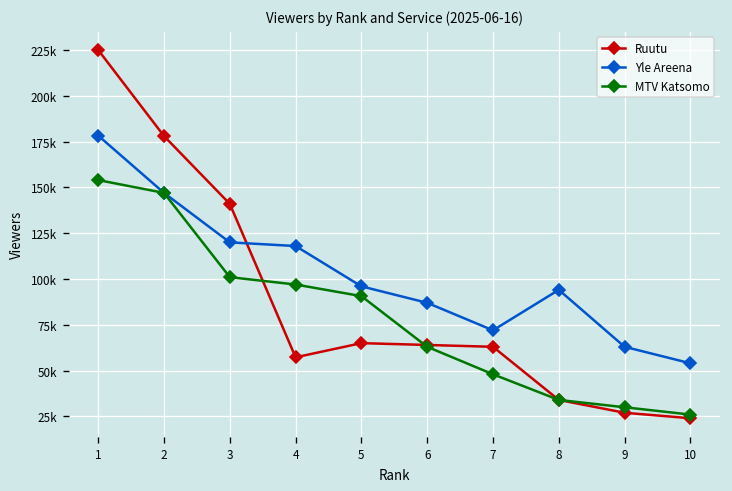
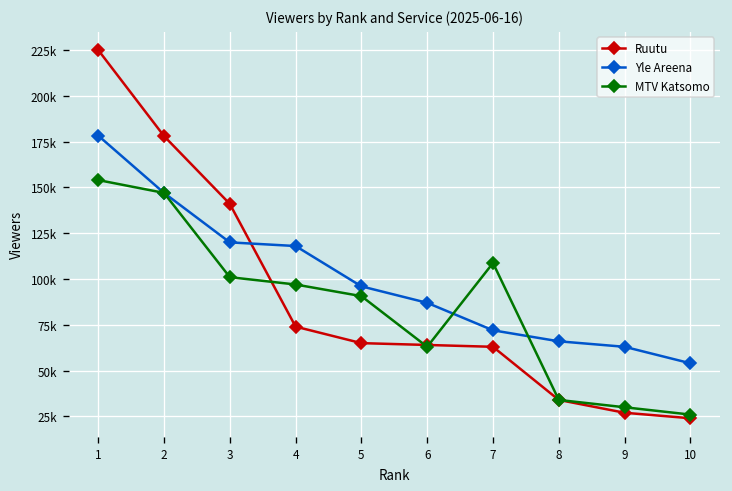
  {
    "Ruutu": {
      "1": 225000,
      "2": 178000,
      "3": 141000,
-     "4": 57000,
+     "4": 74000,
      "5": 65000,
      "7": 63000,
      "9": 27000,
      "10": 24000
    },
    "Yle Areena": {
      "1": 178000,
      "3": 120000,
      "4": 118000,
      "5": 96000,
      "6": 87000,
      "7": 72000,
-     "8": 94000,
+     "8": 66000,
      "9": 63000,
      "10": 54000
    },
    "MTV Katsomo": {
      "1": 154000,
      "3": 101000,
      "4": 97000,
      "5": 91000,
-     "7": 48000,
+     "7": 109000,
      "9": 30000,
      "10": 26000
    }
  }
